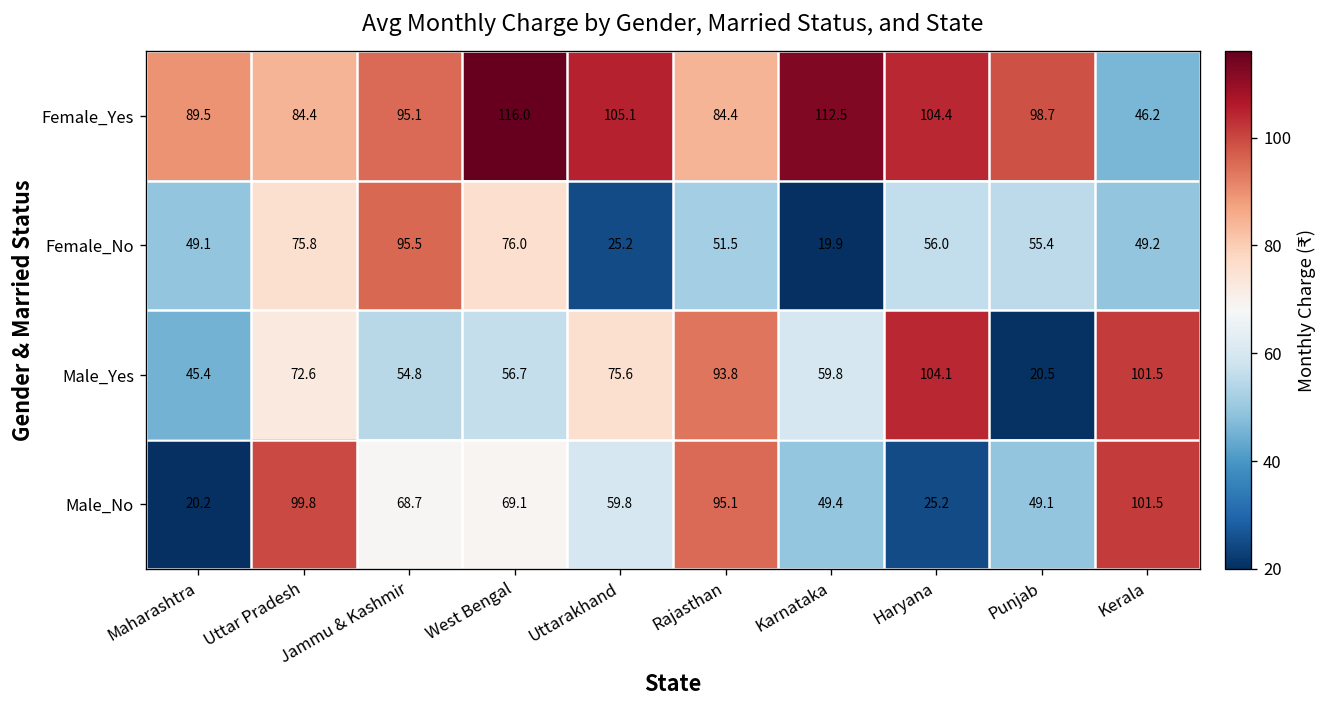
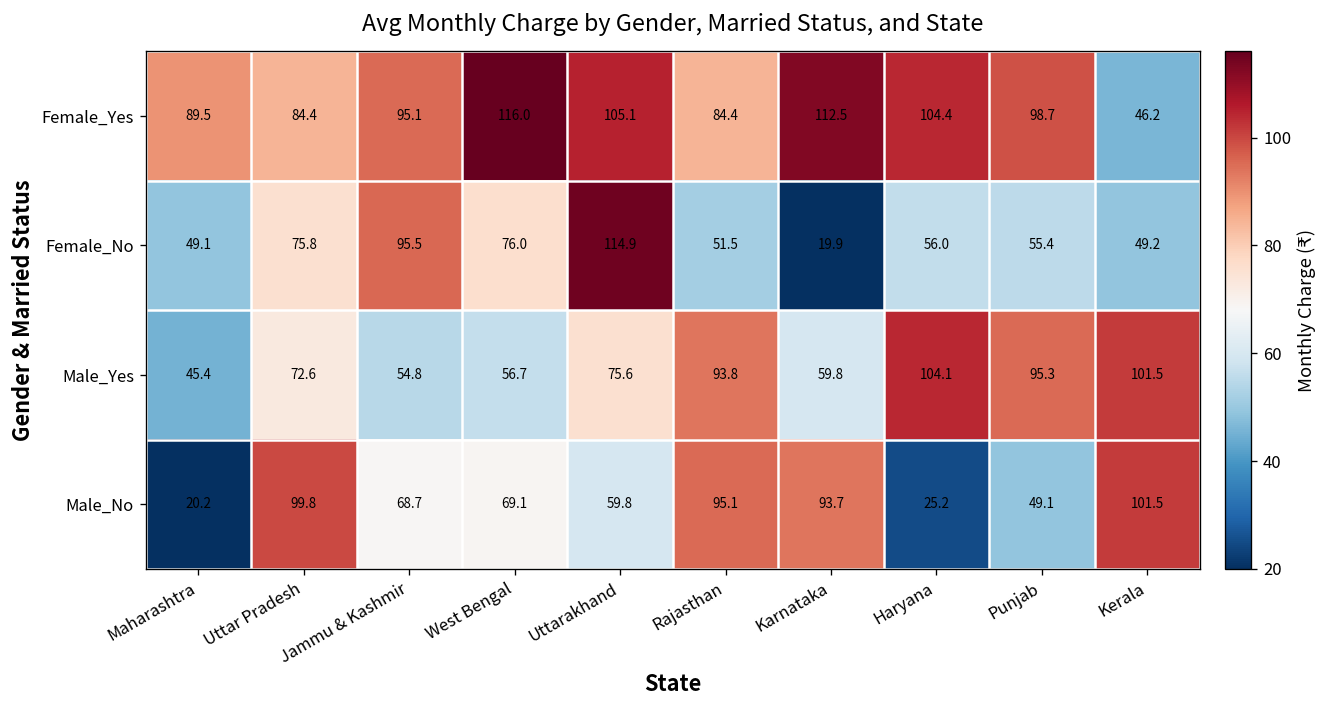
  {
    "Female_Yes": {
      "Maharashtra": 89.5,
      "Uttar Pradesh": 84.4,
      "Jammu & Kashmir": 95.1,
      "West Bengal": 116.0,
      "Uttarakhand": 105.1,
      "Rajasthan": 84.4,
      "Karnataka": 112.5,
      "Haryana": 104.4,
      "Punjab": 98.7,
      "Kerala": 46.2
    },
    "Female_No": {
      "Maharashtra": 49.1,
      "Uttar Pradesh": 75.8,
      "Jammu & Kashmir": 95.5,
      "West Bengal": 76.0,
-     "Uttarakhand": 25.2,
+     "Uttarakhand": 114.9,
      "Rajasthan": 51.5,
      "Karnataka": 19.9,
      "Haryana": 56.0,
      "Punjab": 55.4,
      "Kerala": 49.2
    },
    "Male_Yes": {
      "Maharashtra": 45.4,
      "Uttar Pradesh": 72.6,
      "Jammu & Kashmir": 54.8,
      "West Bengal": 56.7,
      "Uttarakhand": 75.6,
      "Rajasthan": 93.8,
      "Karnataka": 59.8,
      "Haryana": 104.1,
-     "Punjab": 20.5,
+     "Punjab": 95.3,
      "Kerala": 101.5
    },
    "Male_No": {
      "Maharashtra": 20.2,
      "Uttar Pradesh": 99.8,
      "Jammu & Kashmir": 68.7,
      "West Bengal": 69.1,
      "Uttarakhand": 59.8,
      "Rajasthan": 95.1,
-     "Karnataka": 49.4,
+     "Karnataka": 93.7,
      "Haryana": 25.2,
      "Punjab": 49.1,
      "Kerala": 101.5
    }
  }
